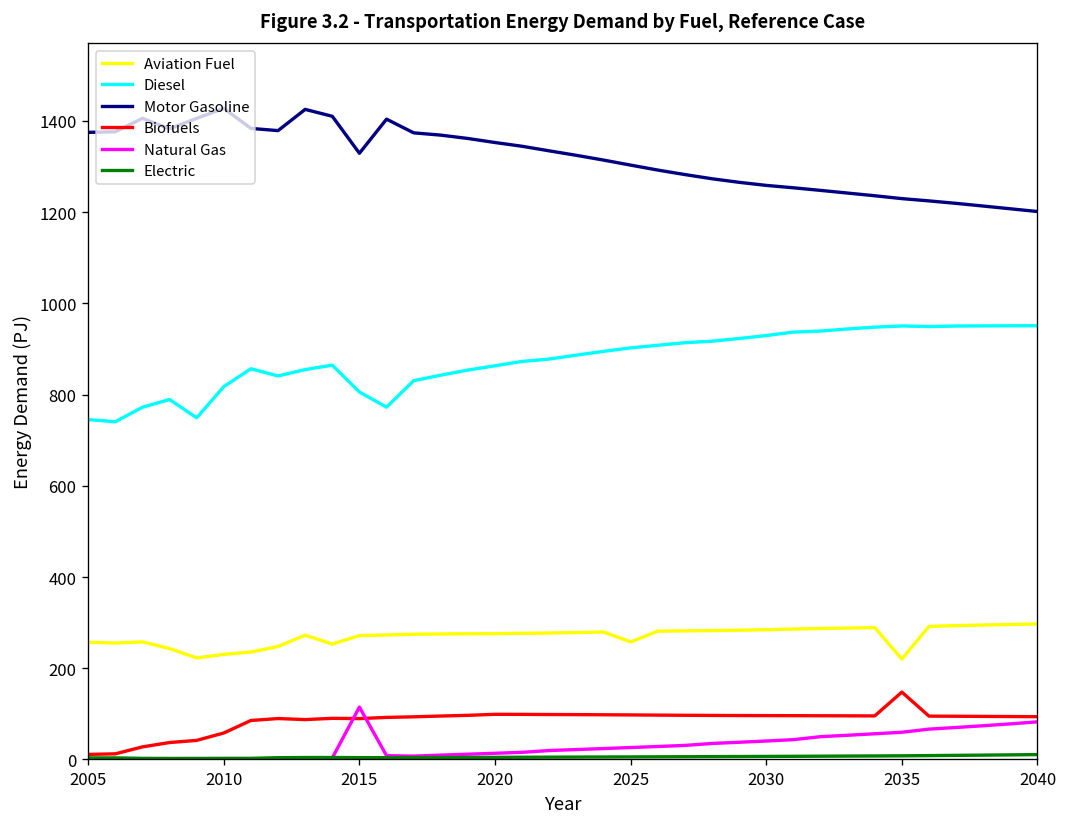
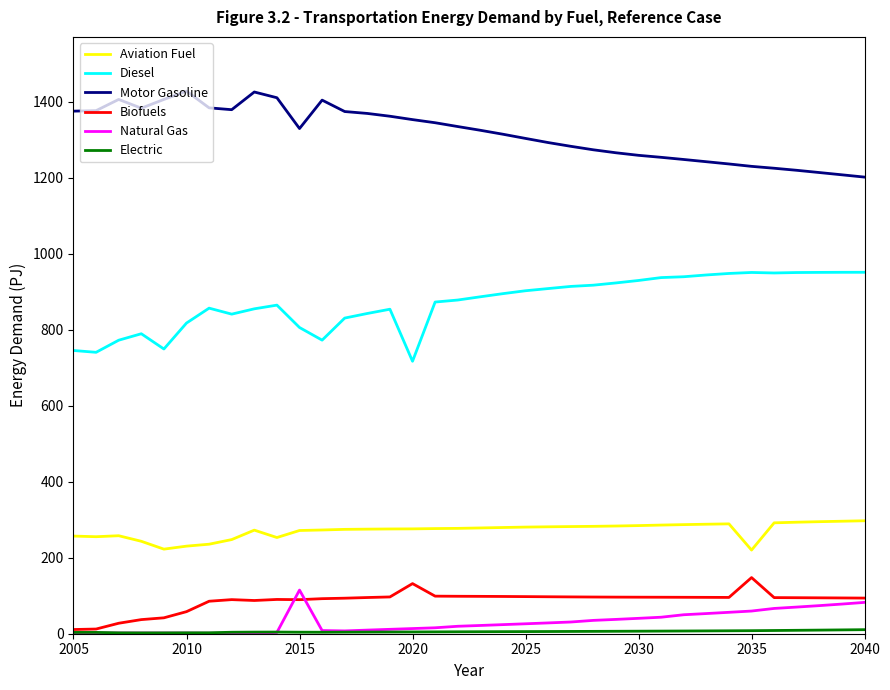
  {
    "Aviation Fuel": {
      "2005": 260,
      "2010": 230,
      "2015": 270,
      "2020": 280,
-     "2025": 260,
+     "2025": 280,
      "2030": 280,
      "2035": 220,
      "2040": 300
    },
    "Diesel": {
      "2005": 750,
      "2010": 820,
      "2015": 810,
-     "2020": 860,
+     "2020": 720,
      "2025": 900,
      "2030": 930,
      "2035": 950,
      "2040": 950
    },
    "Motor Gasoline": {
      "2005": 1370,
      "2015": 1330,
      "2020": 1350,
      "2025": 1300,
      "2030": 1260,
      "2035": 1230,
      "2040": 1200
    },
    "Biofuels": {
      "2005": 10,
      "2010": 60,
      "2015": 90,
-     "2020": 100,
+     "2020": 130,
      "2025": 100,
      "2030": 100,
      "2035": 150,
      "2040": 90
    },
    "Natural Gas": {
      "2015": 110,
      "2020": 10,
      "2025": 30,
      "2030": 40,
      "2035": 60,
      "2040": 80
    },
    "Electric": {
      "2015": 0,
      "2020": 0,
      "2025": 10,
      "2030": 10,
      "2035": 10,
      "2040": 10
    }
  }
